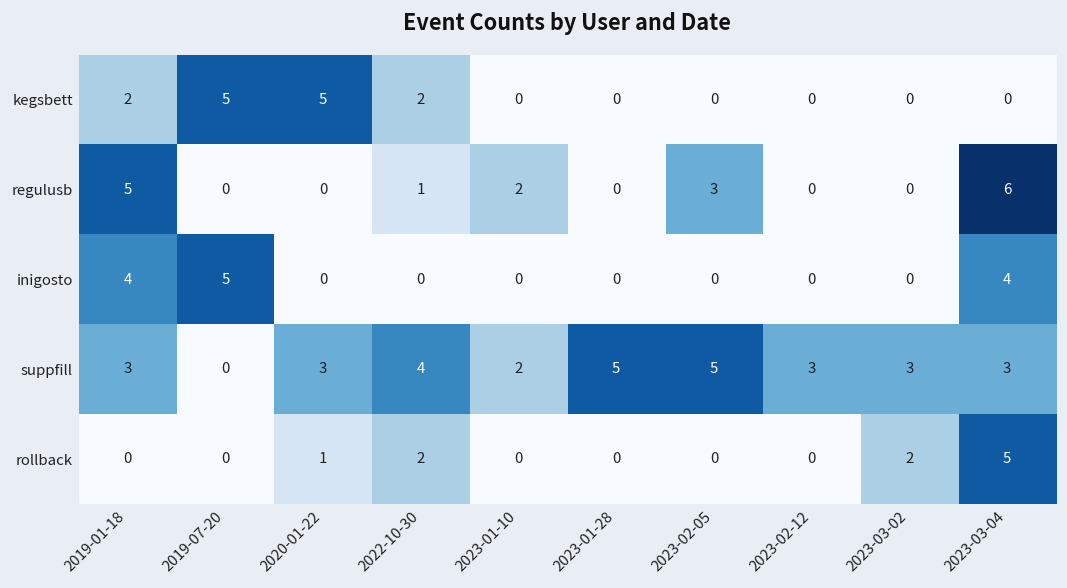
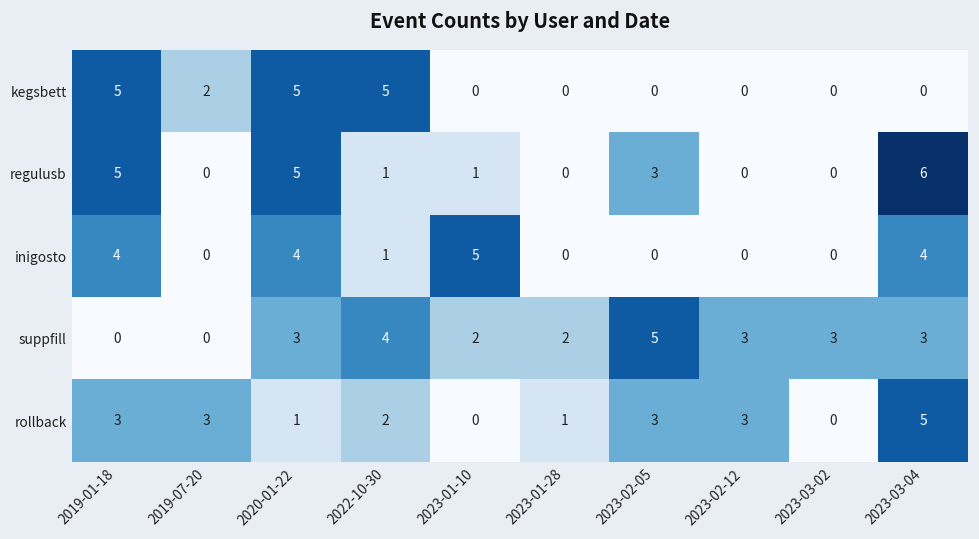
  {
    "kegsbett": {
-     "2019-01-18": 2,
-     "2019-07-20": 5,
+     "2019-01-18": 5,
+     "2019-07-20": 2,
      "2020-01-22": 5,
-     "2022-10-30": 2,
+     "2022-10-30": 5,
      "2023-01-10": 0,
      "2023-01-28": 0,
      "2023-02-05": 0,
      "2023-02-12": 0,
      "2023-03-02": 0,
      "2023-03-04": 0
    },
    "regulusb": {
      "2019-01-18": 5,
      "2019-07-20": 0,
-     "2020-01-22": 0,
+     "2020-01-22": 5,
      "2022-10-30": 1,
-     "2023-01-10": 2,
+     "2023-01-10": 1,
      "2023-01-28": 0,
      "2023-02-05": 3,
      "2023-02-12": 0,
      "2023-03-02": 0,
      "2023-03-04": 6
    },
    "inigosto": {
      "2019-01-18": 4,
-     "2019-07-20": 5,
-     "2020-01-22": 0,
-     "2022-10-30": 0,
-     "2023-01-10": 0,
+     "2019-07-20": 0,
+     "2020-01-22": 4,
+     "2022-10-30": 1,
+     "2023-01-10": 5,
      "2023-01-28": 0,
      "2023-02-05": 0,
      "2023-02-12": 0,
      "2023-03-02": 0,
      "2023-03-04": 4
    },
    "suppfill": {
-     "2019-01-18": 3,
+     "2019-01-18": 0,
      "2019-07-20": 0,
      "2020-01-22": 3,
      "2022-10-30": 4,
      "2023-01-10": 2,
-     "2023-01-28": 5,
+     "2023-01-28": 2,
      "2023-02-05": 5,
      "2023-02-12": 3,
      "2023-03-02": 3,
      "2023-03-04": 3
    },
    "rollback": {
-     "2019-01-18": 0,
-     "2019-07-20": 0,
+     "2019-01-18": 3,
+     "2019-07-20": 3,
      "2020-01-22": 1,
      "2022-10-30": 2,
      "2023-01-10": 0,
-     "2023-01-28": 0,
-     "2023-02-05": 0,
-     "2023-02-12": 0,
-     "2023-03-02": 2,
+     "2023-01-28": 1,
+     "2023-02-05": 3,
+     "2023-02-12": 3,
+     "2023-03-02": 0,
      "2023-03-04": 5
    }
  }
